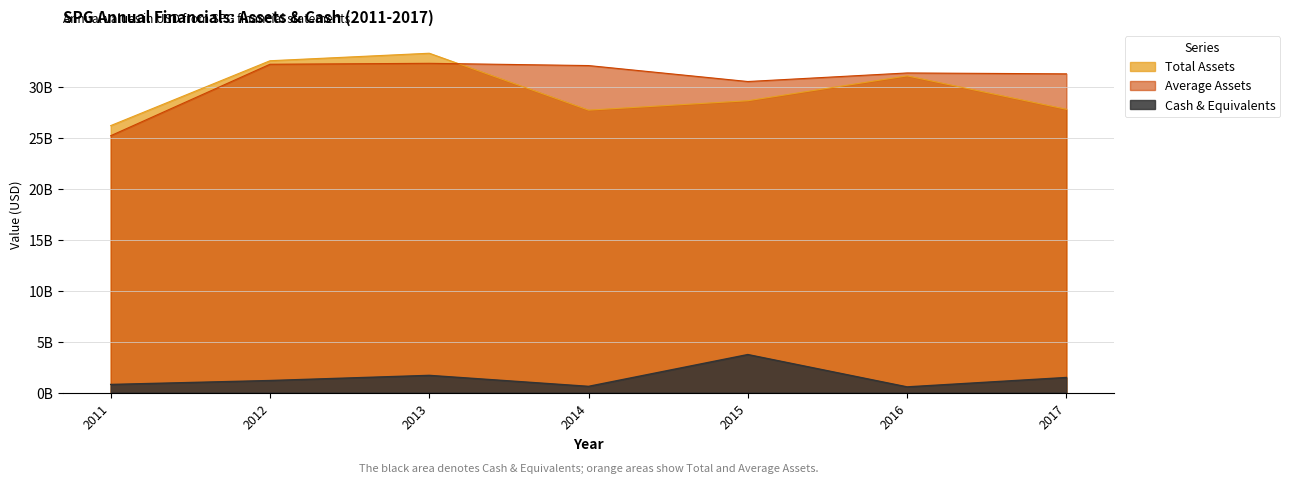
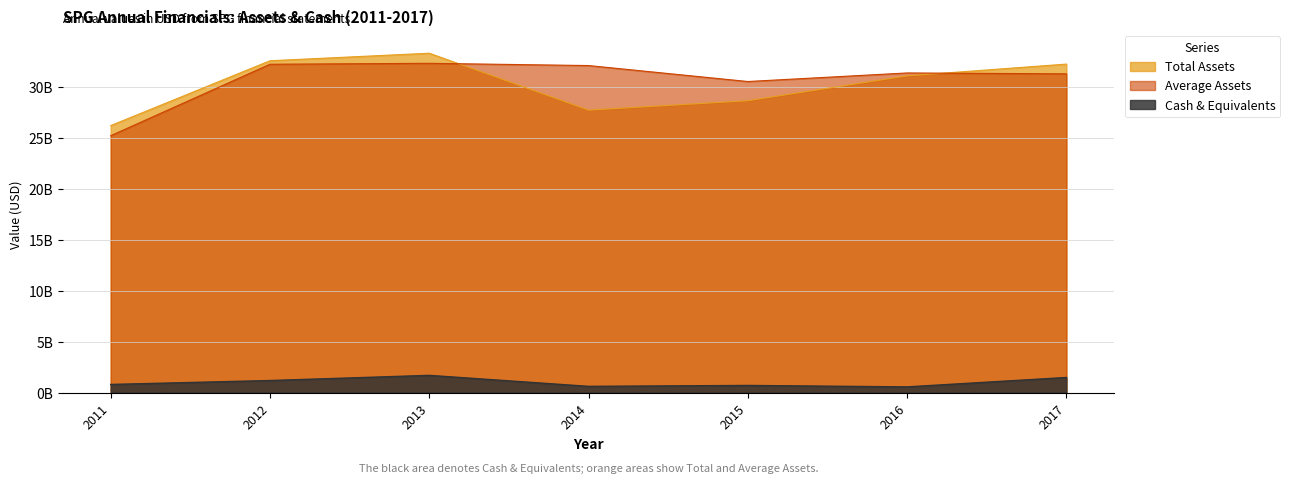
  {
    "Total Assets": {
      "2011": 26200000000,
      "2012": 32600000000,
      "2013": 33300000000,
      "2014": 27700000000,
      "2015": 28700000000,
      "2016": 31100000000,
-     "2017": 27800000000
+     "2017": 32300000000
    },
    "Average Assets": {
      "2011": 25200000000,
      "2012": 32200000000,
      "2013": 32300000000,
      "2014": 32100000000,
      "2015": 30500000000,
      "2016": 31400000000,
      "2017": 31300000000
    },
    "Cash & Equivalents": {
      "2011": 800000000,
      "2012": 1200000000,
      "2013": 1700000000,
      "2014": 600000000,
-     "2015": 3700000000,
+     "2015": 700000000,
      "2016": 600000000,
      "2017": 1500000000
    }
  }
